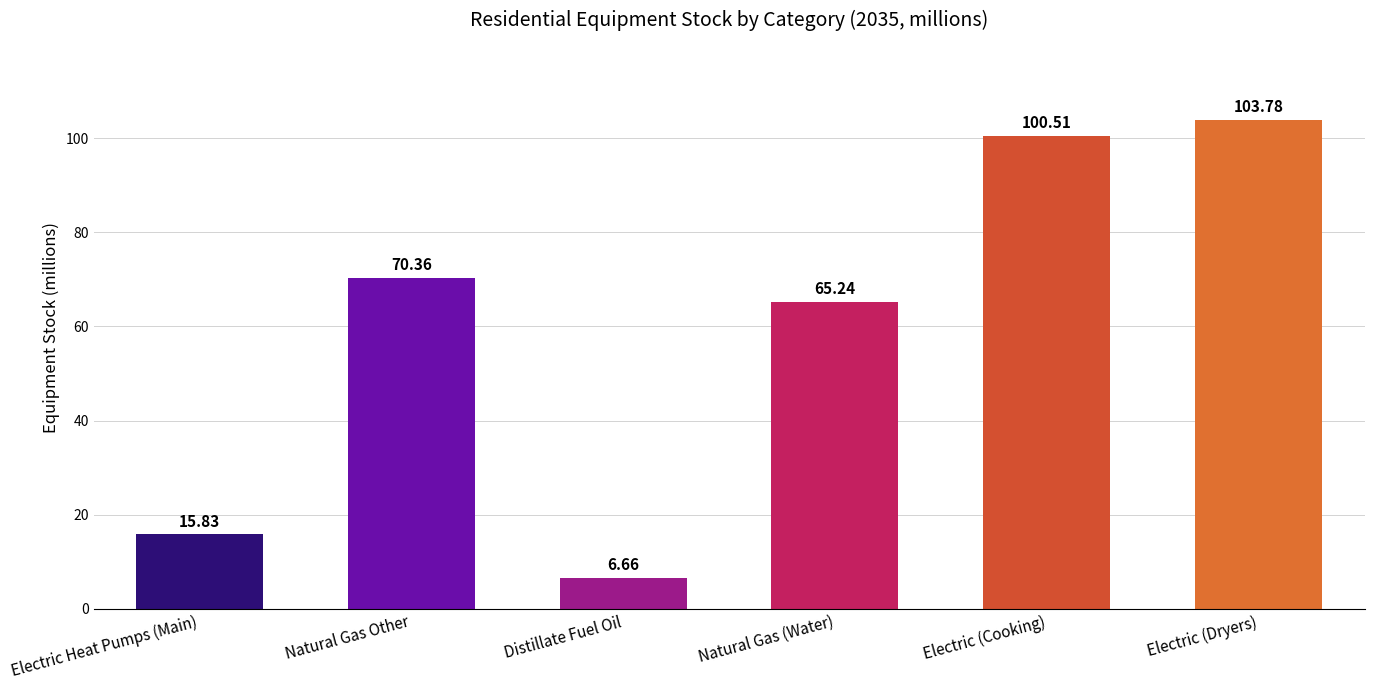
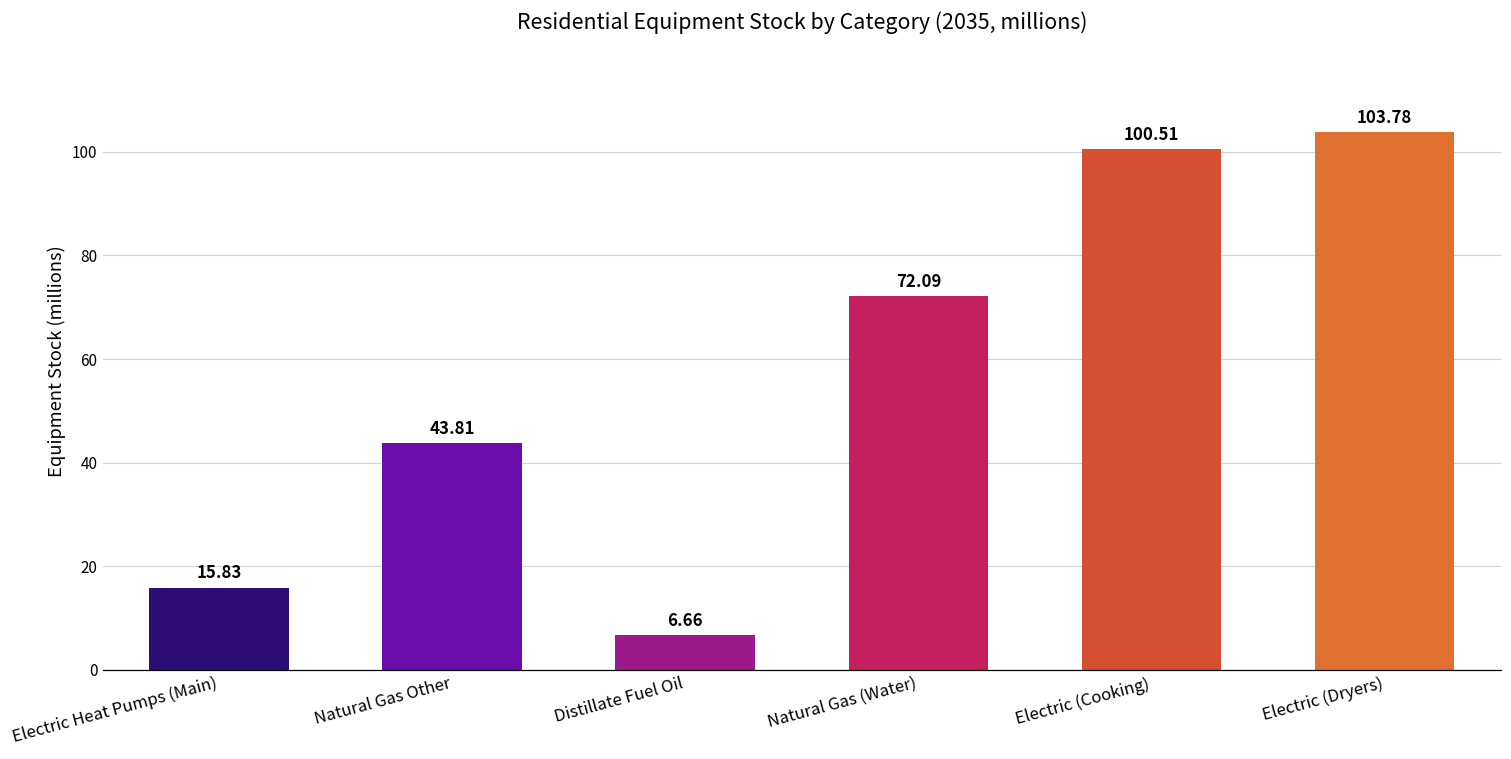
  {
    "Electric Heat Pumps (Main)": 15.83,
-   "Natural Gas Other": 70.36,
+   "Natural Gas Other": 43.81,
    "Distillate Fuel Oil": 6.66,
-   "Natural Gas (Water)": 65.24,
+   "Natural Gas (Water)": 72.09,
    "Electric (Cooking)": 100.51,
    "Electric (Dryers)": 103.78
  }
